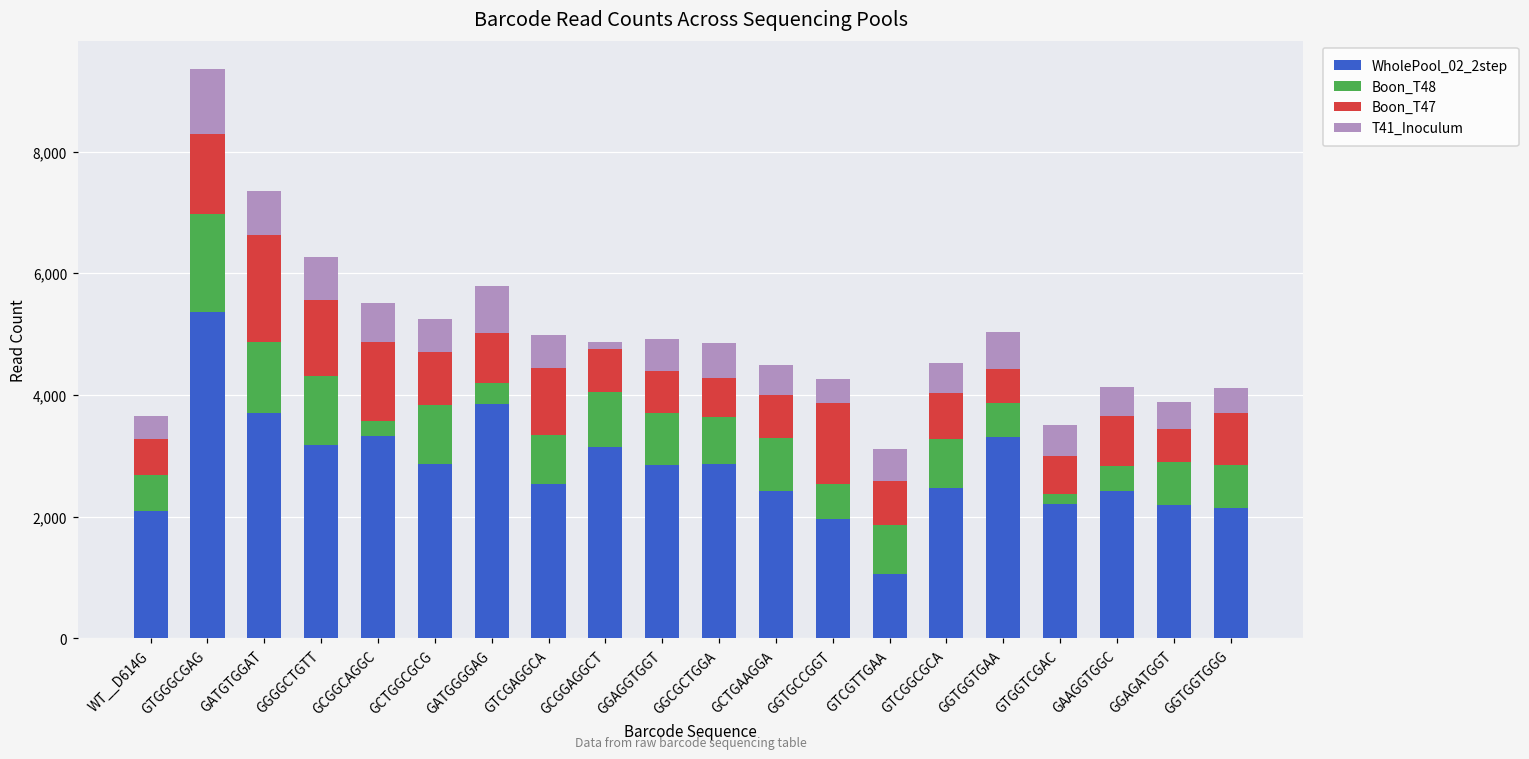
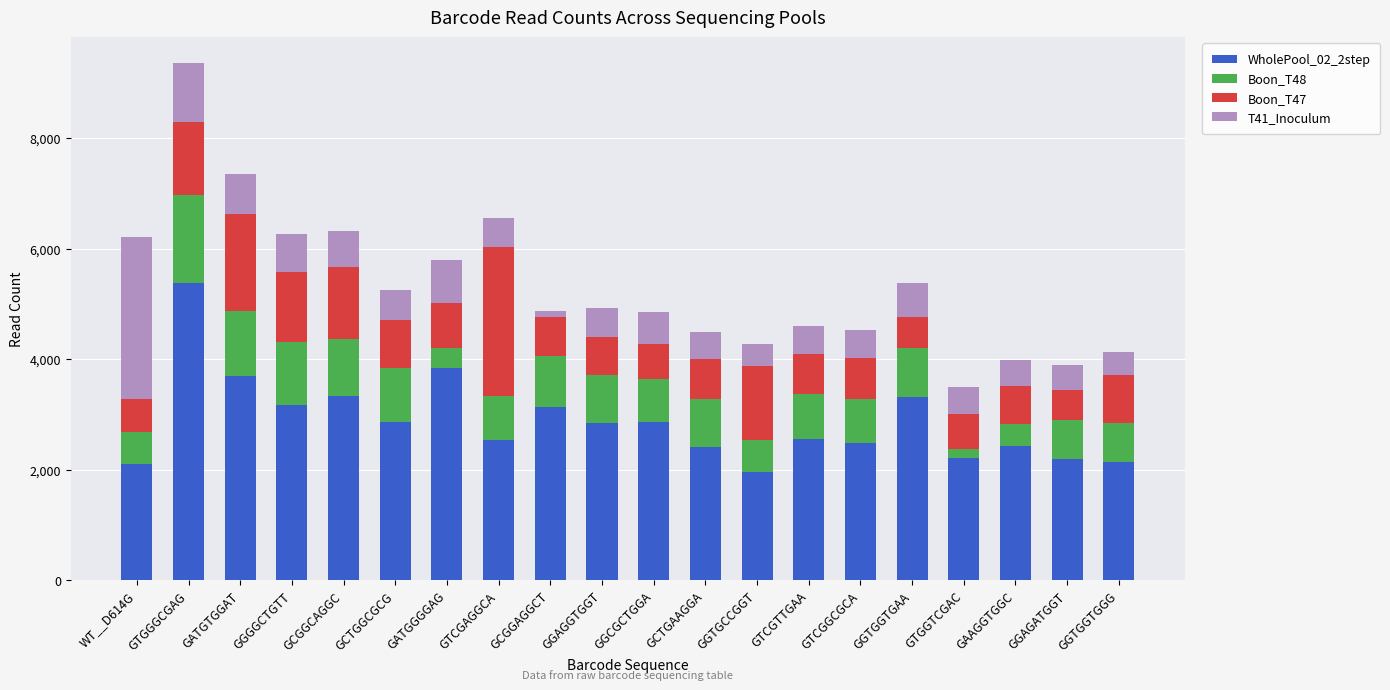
  {
    "WholePool_02_2step": {
      "WT__D614G": "2,100",
      "GTGGGCGAG": "5,400",
      "GATGTGGAT": "3,700",
      "GGGGCTGTT": "3,200",
      "GCGGCAGGC": "3,300",
      "GCTGGCGCG": "2,900",
      "GATGGGGAG": "3,800",
      "GTCGAGGCA": "2,500",
      "GCGGAGGCT": "3,100",
      "GGAGGTGGT": "2,900",
      "GGCGCTGGA": "2,900",
      "GCTGAAGGA": "2,400",
      "GGTGCCGGT": "2,000",
-     "GTCGTTGAA": "1,100",
+     "GTCGTTGAA": "2,600",
      "GTCGGCGCA": "2,500",
      "GGTGGTGAA": "3,300",
      "GTGGTCGAC": "2,200",
      "GAAGGTGGC": "2,400",
      "GGAGATGGT": "2,200",
      "GGTGGTGGG": "2,100"
    },
    "Boon_T48": {
      "WT__D614G": "600",
      "GTGGGCGAG": "1,600",
      "GATGTGGAT": "1,200",
      "GGGGCTGTT": "1,100",
-     "GCGGCAGGC": "200",
+     "GCGGCAGGC": "1,000",
      "GCTGGCGCG": "1,000",
      "GATGGGGAG": "400",
      "GTCGAGGCA": "800",
      "GCGGAGGCT": "900",
      "GGAGGTGGT": "900",
      "GGCGCTGGA": "800",
      "GCTGAAGGA": "900",
      "GGTGCCGGT": "600",
      "GTCGTTGAA": "800",
      "GTCGGCGCA": "800",
-     "GGTGGTGAA": "500",
+     "GGTGGTGAA": "900",
      "GTGGTCGAC": "200",
      "GAAGGTGGC": "400",
      "GGAGATGGT": "700",
      "GGTGGTGGG": "700"
    },
    "Boon_T47": {
      "WT__D614G": "600",
      "GTGGGCGAG": "1,300",
      "GATGTGGAT": "1,700",
      "GGGGCTGTT": "1,300",
      "GCGGCAGGC": "1,300",
      "GCTGGCGCG": "900",
      "GATGGGGAG": "800",
-     "GTCGAGGCA": "1,100",
+     "GTCGAGGCA": "2,700",
      "GCGGAGGCT": "700",
      "GGAGGTGGT": "700",
      "GGCGCTGGA": "600",
      "GCTGAAGGA": "700",
      "GGTGCCGGT": "1,300",
      "GTCGTTGAA": "700",
      "GTCGGCGCA": "800",
      "GGTGGTGAA": "600",
      "GTGGTCGAC": "600",
-     "GAAGGTGGC": "800",
+     "GAAGGTGGC": "700",
      "GGAGATGGT": "500",
      "GGTGGTGGG": "900"
    },
    "T41_Inoculum": {
-     "WT__D614G": "400",
+     "WT__D614G": "2,900",
      "GTGGGCGAG": "1,100",
      "GATGTGGAT": "700",
      "GGGGCTGTT": "700",
      "GCGGCAGGC": "600",
      "GCTGGCGCG": "500",
      "GATGGGGAG": "800",
      "GTCGAGGCA": "500",
      "GCGGAGGCT": "100",
      "GGAGGTGGT": "500",
      "GGCGCTGGA": "600",
      "GCTGAAGGA": "500",
      "GGTGCCGGT": "400",
      "GTCGTTGAA": "500",
      "GTCGGCGCA": "500",
      "GGTGGTGAA": "600",
      "GTGGTCGAC": "500",
      "GAAGGTGGC": "500",
      "GGAGATGGT": "500",
      "GGTGGTGGG": "400"
    }
  }
